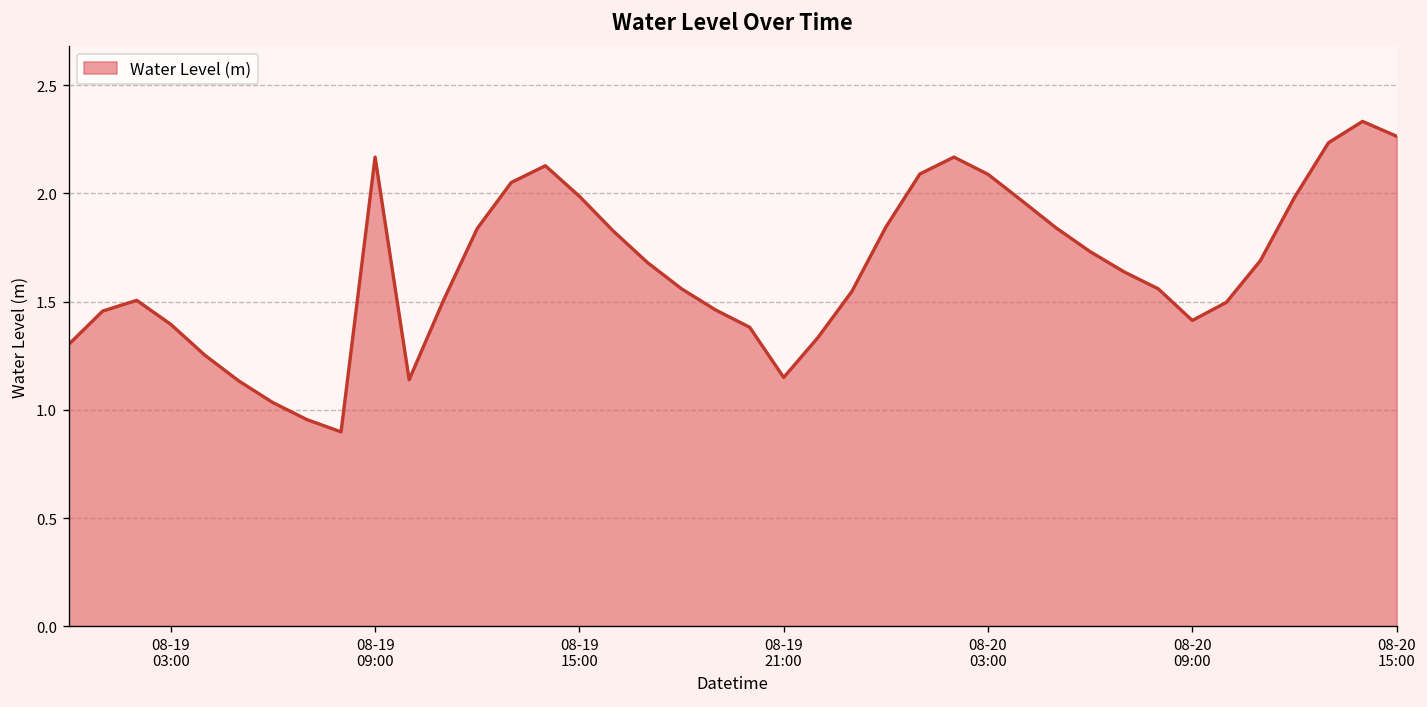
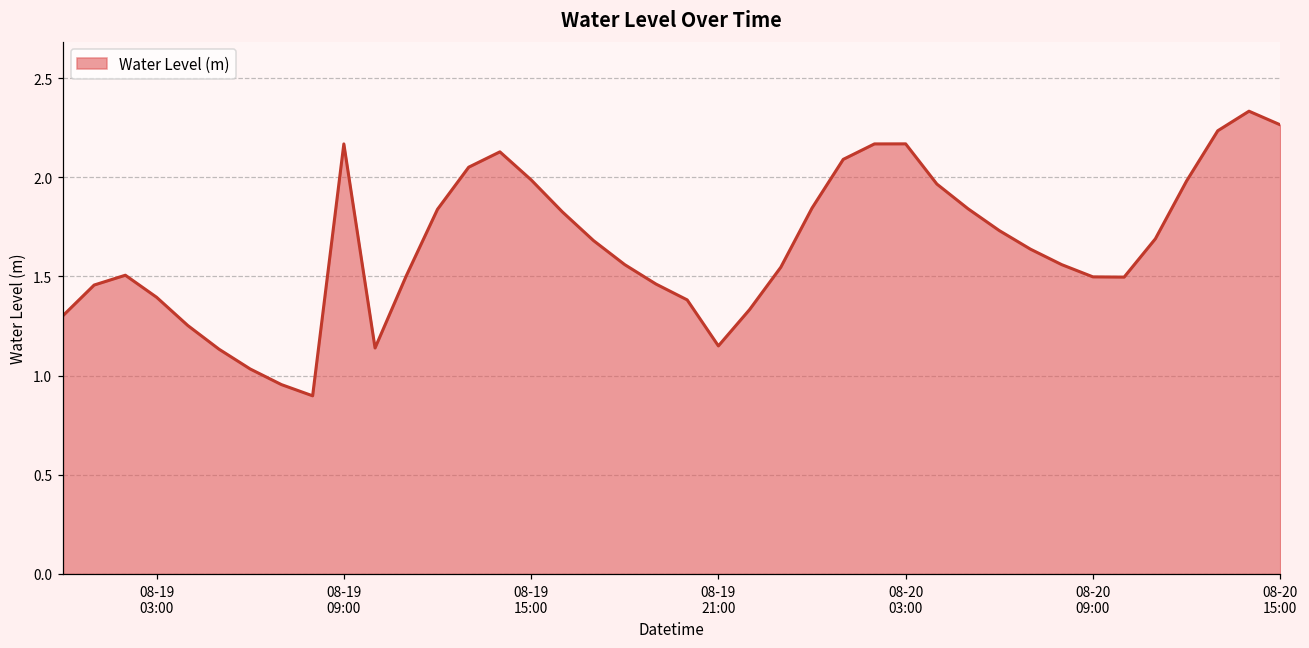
  {
    "08-19 03:00": 1.40,
    "08-19 09:00": 2.17,
    "08-19 15:00": 1.99,
    "08-19 21:00": 1.15,
-   "08-20 03:00": 2.09,
-   "08-20 09:00": 1.41,
+   "08-20 03:00": 2.17,
+   "08-20 09:00": 1.50,
    "08-20 15:00": 2.26
  }
